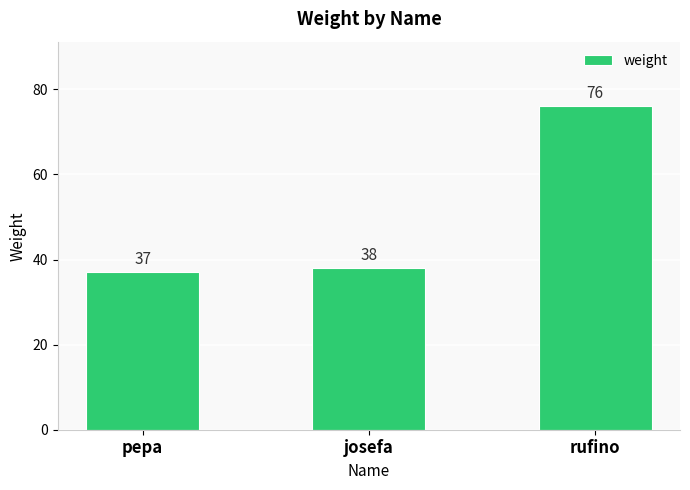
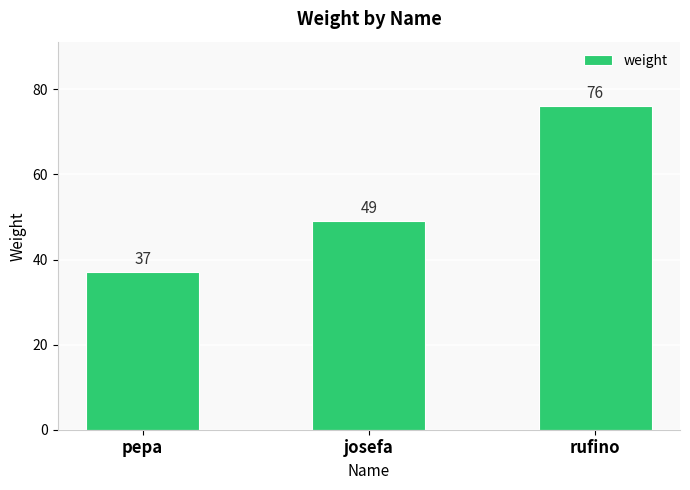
  {
    "pepa": 37,
-   "josefa": 38,
+   "josefa": 49,
    "rufino": 76
  }
